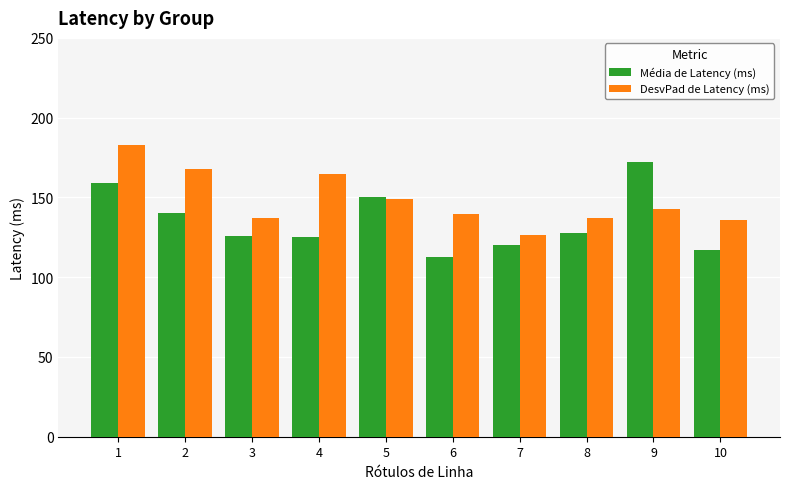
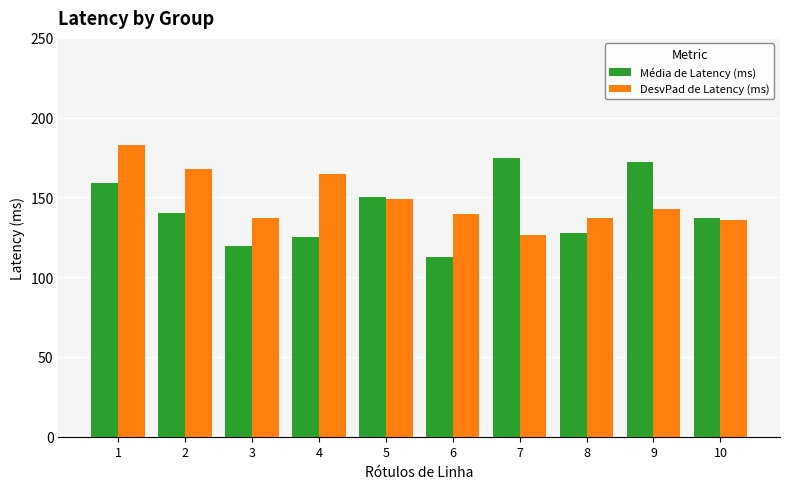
  {
    "Média de Latency (ms)": {
      "1": 159,
      "2": 140,
-     "3": 126,
+     "3": 119,
      "4": 125,
      "5": 150,
      "6": 113,
-     "7": 120,
+     "7": 175,
      "8": 127,
      "9": 172,
-     "10": 117
+     "10": 137
    },
    "DesvPad de Latency (ms)": {
      "1": 183,
      "2": 168,
      "3": 137,
      "4": 165,
      "5": 149,
      "6": 139,
      "7": 127,
      "8": 137,
      "9": 143,
      "10": 136
    }
  }
